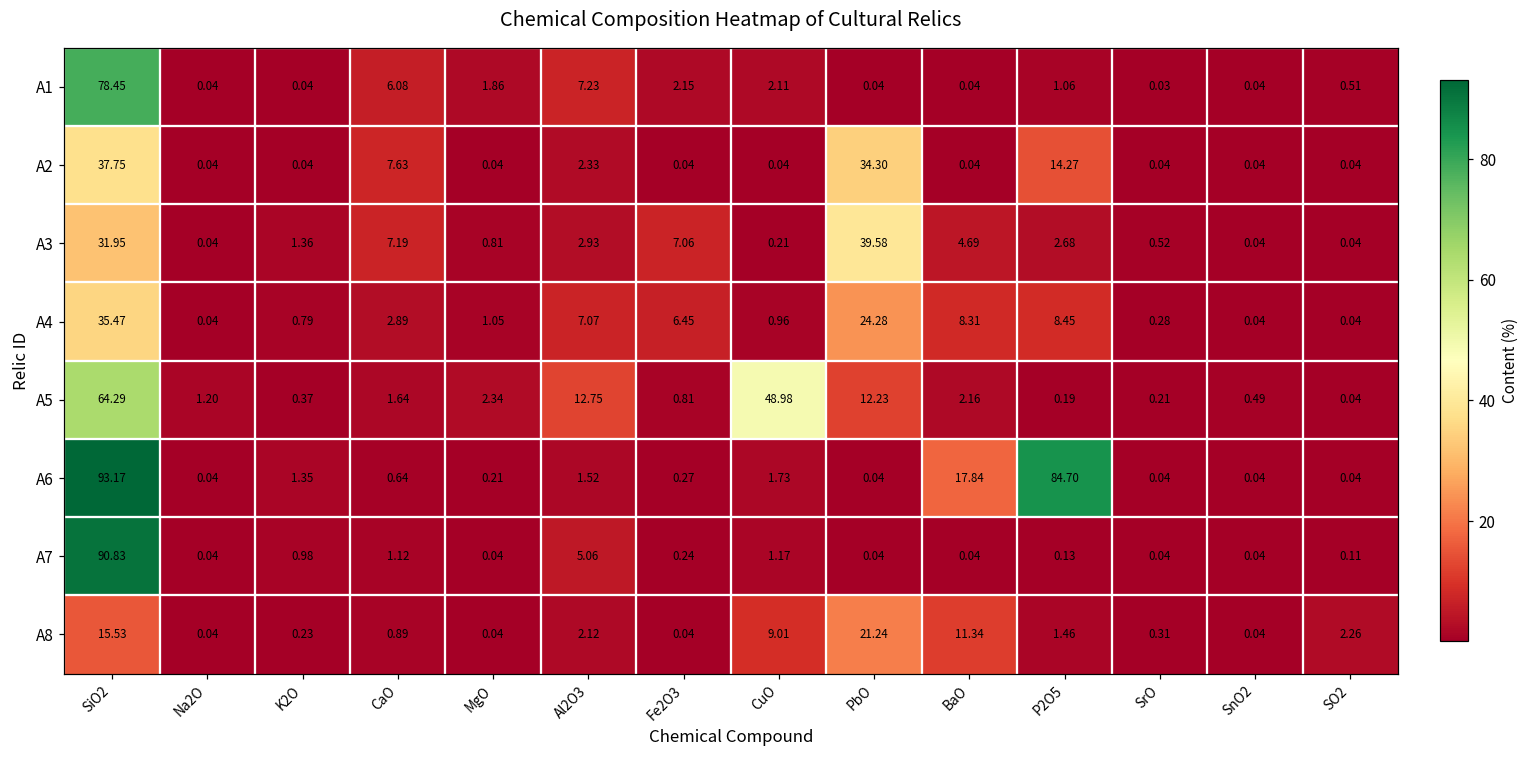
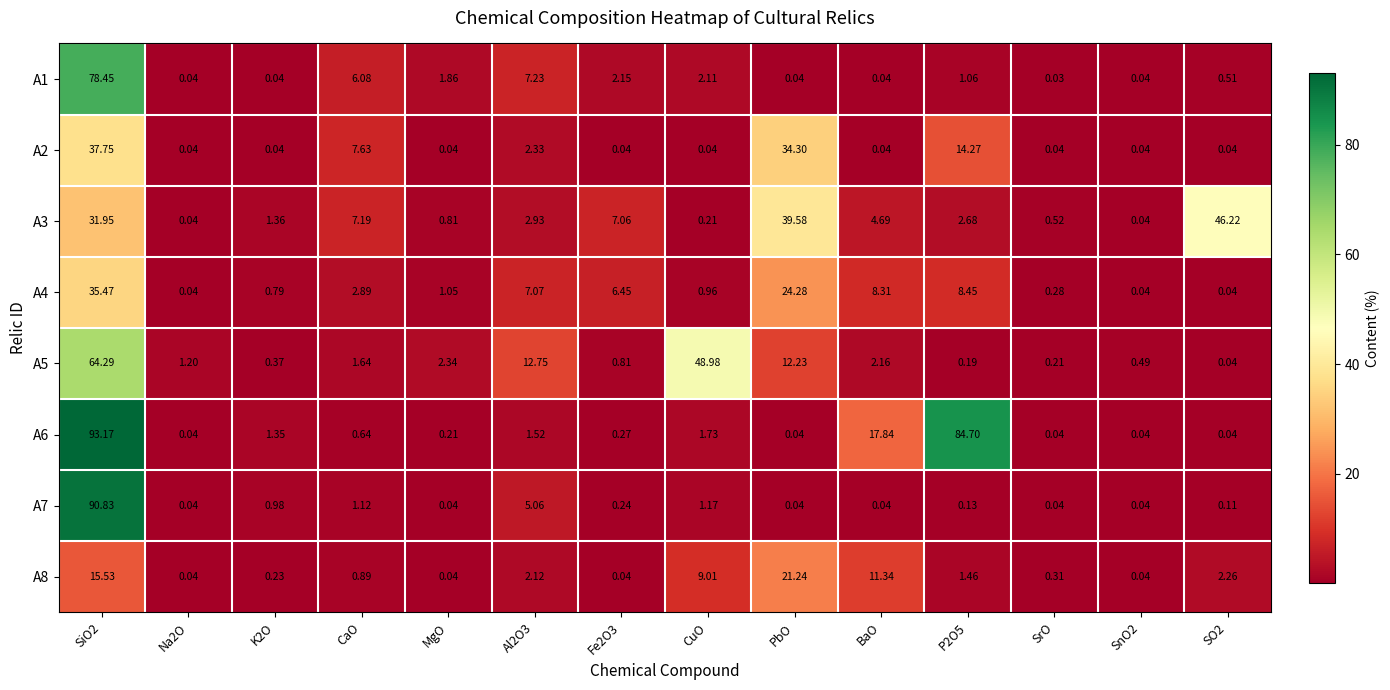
  {
    "A1": {
      "SiO2": 78.45,
      "Na2O": 0.04,
      "K2O": 0.04,
      "CaO": 6.08,
      "MgO": 1.86,
      "Al2O3": 7.23,
      "Fe2O3": 2.15,
      "CuO": 2.11,
      "PbO": 0.04,
      "BaO": 0.04,
      "P2O5": 1.06,
      "SrO": 0.03,
      "SnO2": 0.04,
      "SO2": 0.51
    },
    "A2": {
      "SiO2": 37.75,
      "Na2O": 0.04,
      "K2O": 0.04,
      "CaO": 7.63,
      "MgO": 0.04,
      "Al2O3": 2.33,
      "Fe2O3": 0.04,
      "CuO": 0.04,
      "PbO": 34.30,
      "BaO": 0.04,
      "P2O5": 14.27,
      "SrO": 0.04,
      "SnO2": 0.04,
      "SO2": 0.04
    },
    "A3": {
      "SiO2": 31.95,
      "Na2O": 0.04,
      "K2O": 1.36,
      "CaO": 7.19,
      "MgO": 0.81,
      "Al2O3": 2.93,
      "Fe2O3": 7.06,
      "CuO": 0.21,
      "PbO": 39.58,
      "BaO": 4.69,
      "P2O5": 2.68,
      "SrO": 0.52,
      "SnO2": 0.04,
-     "SO2": 0.04
+     "SO2": 46.22
    },
    "A4": {
      "SiO2": 35.47,
      "Na2O": 0.04,
      "K2O": 0.79,
      "CaO": 2.89,
      "MgO": 1.05,
      "Al2O3": 7.07,
      "Fe2O3": 6.45,
      "CuO": 0.96,
      "PbO": 24.28,
      "BaO": 8.31,
      "P2O5": 8.45,
      "SrO": 0.28,
      "SnO2": 0.04,
      "SO2": 0.04
    },
    "A5": {
      "SiO2": 64.29,
      "Na2O": 1.20,
      "K2O": 0.37,
      "CaO": 1.64,
      "MgO": 2.34,
      "Al2O3": 12.75,
      "Fe2O3": 0.81,
      "CuO": 48.98,
      "PbO": 12.23,
      "BaO": 2.16,
      "P2O5": 0.19,
      "SrO": 0.21,
      "SnO2": 0.49,
      "SO2": 0.04
    },
    "A6": {
      "SiO2": 93.17,
      "Na2O": 0.04,
      "K2O": 1.35,
      "CaO": 0.64,
      "MgO": 0.21,
      "Al2O3": 1.52,
      "Fe2O3": 0.27,
      "CuO": 1.73,
      "PbO": 0.04,
      "BaO": 17.84,
      "P2O5": 84.70,
      "SrO": 0.04,
      "SnO2": 0.04,
      "SO2": 0.04
    },
    "A7": {
      "SiO2": 90.83,
      "Na2O": 0.04,
      "K2O": 0.98,
      "CaO": 1.12,
      "MgO": 0.04,
      "Al2O3": 5.06,
      "Fe2O3": 0.24,
      "CuO": 1.17,
      "PbO": 0.04,
      "BaO": 0.04,
      "P2O5": 0.13,
      "SrO": 0.04,
      "SnO2": 0.04,
      "SO2": 0.11
    },
    "A8": {
      "SiO2": 15.53,
      "Na2O": 0.04,
      "K2O": 0.23,
      "CaO": 0.89,
      "MgO": 0.04,
      "Al2O3": 2.12,
      "Fe2O3": 0.04,
      "CuO": 9.01,
      "PbO": 21.24,
      "BaO": 11.34,
      "P2O5": 1.46,
      "SrO": 0.31,
      "SnO2": 0.04,
      "SO2": 2.26
    }
  }
